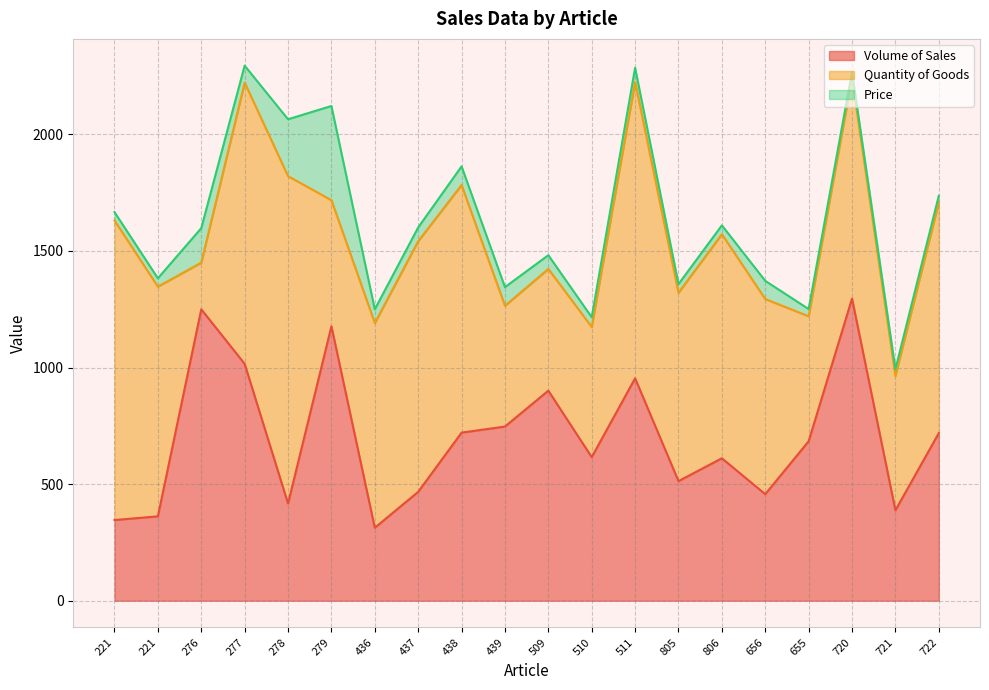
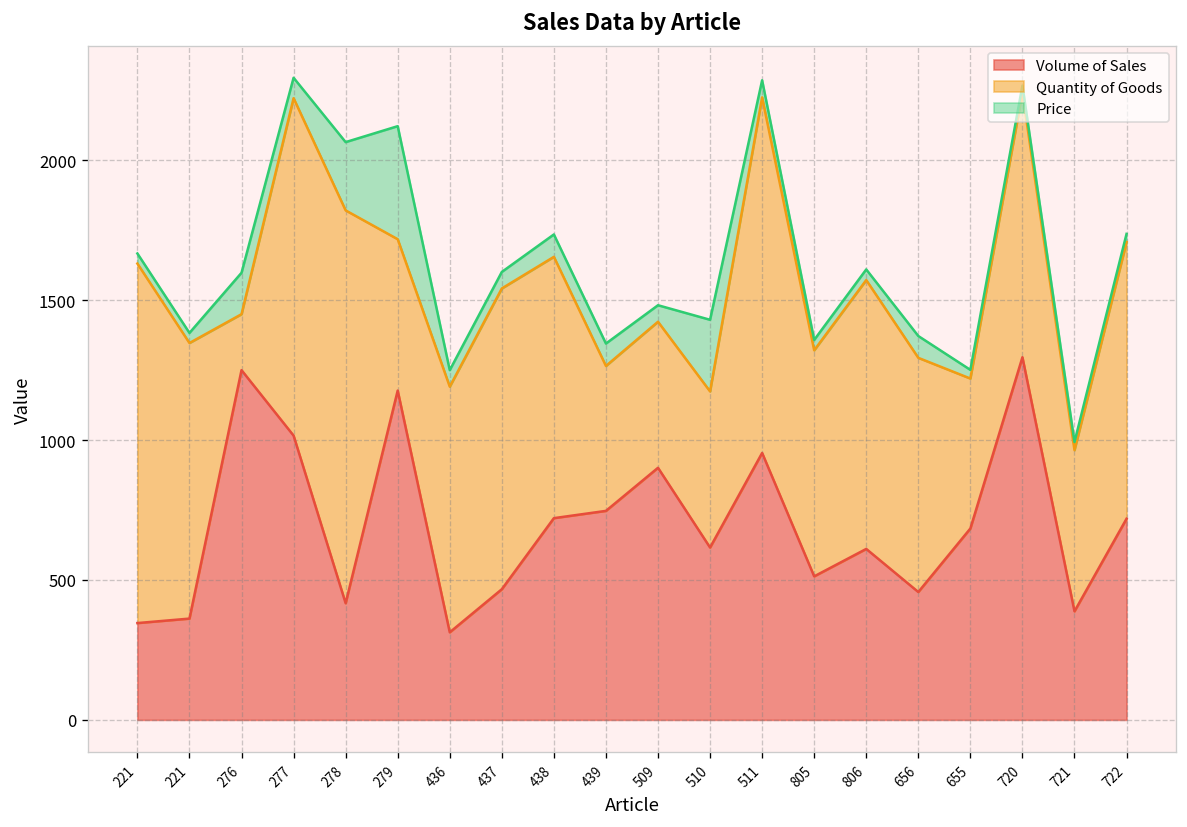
  {
    "Volume of Sales": {
      "276": 1250,
      "277": 1020,
      "278": 420,
      "279": 1180,
      "436": 310,
      "437": 470,
      "438": 720,
      "439": 750,
      "509": 900,
      "510": 620,
      "511": 950,
      "805": 510,
      "806": 610,
      "656": 460,
      "655": 680,
      "720": 1300,
      "721": 390,
      "722": 720
    },
    "Quantity of Goods": {
      "276": 200,
      "277": 1210,
      "278": 1400,
      "279": 540,
      "436": 880,
      "437": 1080,
-     "438": 1060,
+     "438": 930,
      "439": 520,
      "509": 520,
      "510": 560,
      "511": 1270,
      "805": 810,
      "806": 960,
      "656": 840,
      "655": 540,
      "721": 580,
      "722": 990
    },
    "Price": {
      "276": 150,
      "277": 70,
      "278": 240,
      "279": 400,
      "436": 60,
      "437": 60,
      "438": 80,
      "439": 80,
      "509": 60,
-     "510": 40,
+     "510": 260,
      "511": 60,
      "805": 40,
      "806": 40,
      "656": 80,
      "655": 30,
      "721": 30,
      "722": 30
    }
  }
